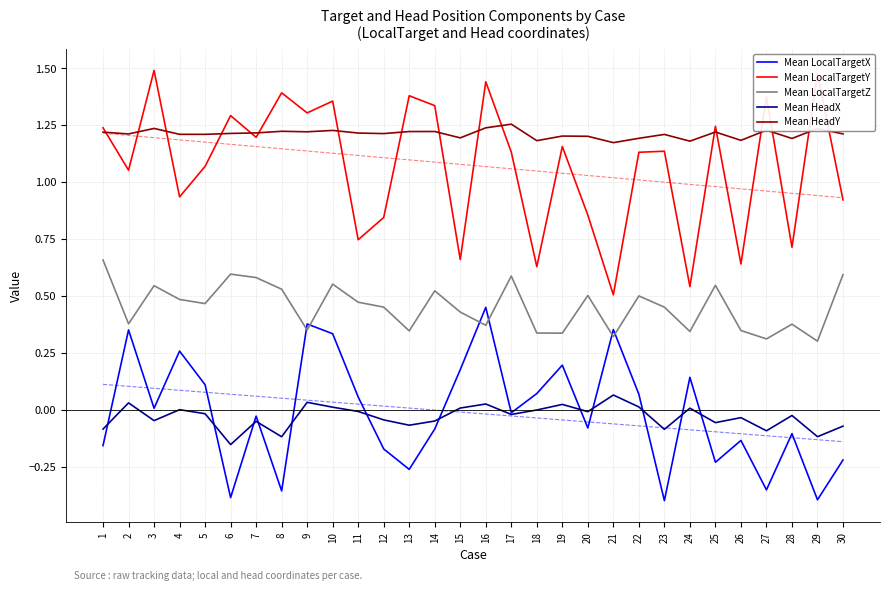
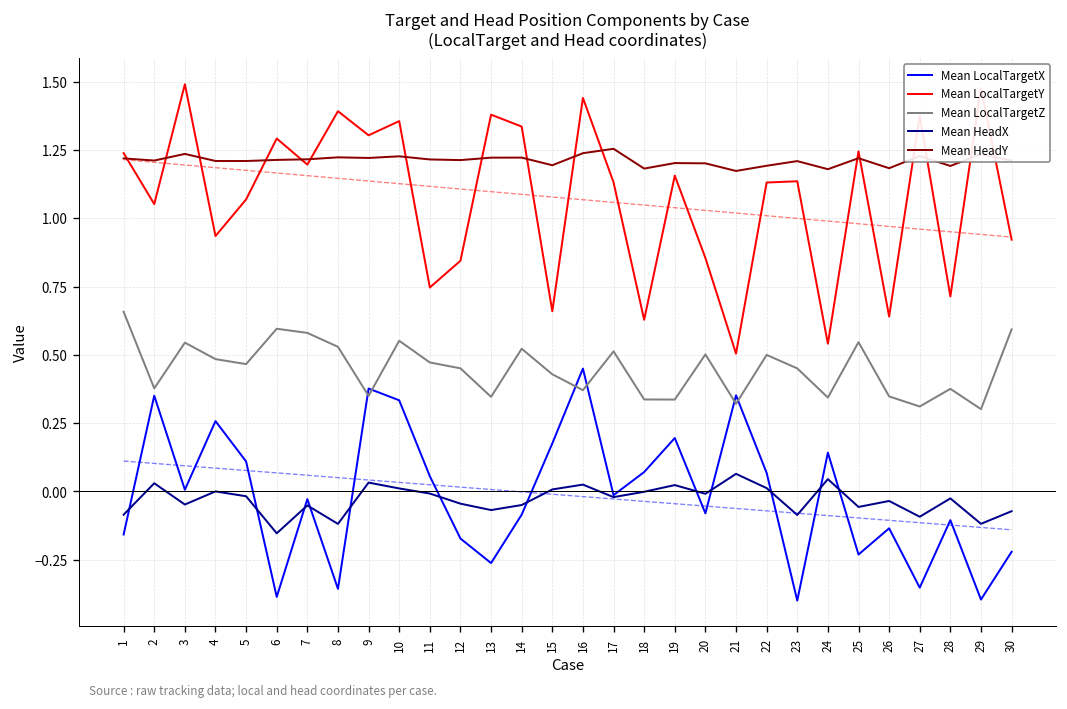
  {
    "Mean LocalTargetZ": {
      "1": 0.66,
      "2": 0.38,
      "3": 0.54,
      "4": 0.48,
      "5": 0.47,
      "6": 0.60,
      "7": 0.58,
      "8": 0.53,
      "9": 0.35,
      "10": 0.55,
      "11": 0.47,
      "12": 0.45,
      "13": 0.35,
      "14": 0.52,
      "15": 0.43,
      "16": 0.37,
-     "17": 0.59,
+     "17": 0.51,
      "18": 0.34,
      "19": 0.34,
      "20": 0.50,
      "21": 0.32,
      "22": 0.50,
      "23": 0.45,
      "24": 0.34,
      "25": 0.55,
      "26": 0.35,
      "27": 0.31,
      "28": 0.38,
      "29": 0.30,
      "30": 0.59
    },
    "Mean HeadX": {
      "1": -0.09,
      "2": 0.03,
      "3": -0.05,
      "4": 0.00,
      "5": -0.02,
      "6": -0.15,
      "7": -0.05,
      "8": -0.12,
      "10": 0.01,
      "11": -0.01,
      "12": -0.04,
      "13": -0.07,
      "14": -0.05,
      "15": 0.01,
      "16": 0.02,
      "18": 0.00,
      "19": 0.02,
      "20": -0.01,
      "21": 0.06,
      "22": 0.01,
-     "24": 0.01,
+     "24": 0.04,
      "25": -0.06,
      "26": -0.03,
      "27": -0.09,
      "28": -0.03,
      "29": -0.12,
      "30": -0.07
    },
    "Mean HeadY": {
      "3": 1.24,
      "4": 1.21,
      "5": 1.21,
      "6": 1.21,
      "7": 1.22,
      "8": 1.22,
      "9": 1.22,
      "10": 1.23,
      "11": 1.22,
      "12": 1.21,
      "13": 1.22,
      "14": 1.22,
      "15": 1.19,
      "16": 1.24,
      "17": 1.25,
      "18": 1.18,
      "19": 1.20,
      "20": 1.20,
      "21": 1.17,
      "22": 1.19,
      "23": 1.21,
      "24": 1.18,
      "25": 1.22,
      "26": 1.18,
      "28": 1.19,
      "30": 1.21
    }
  }
